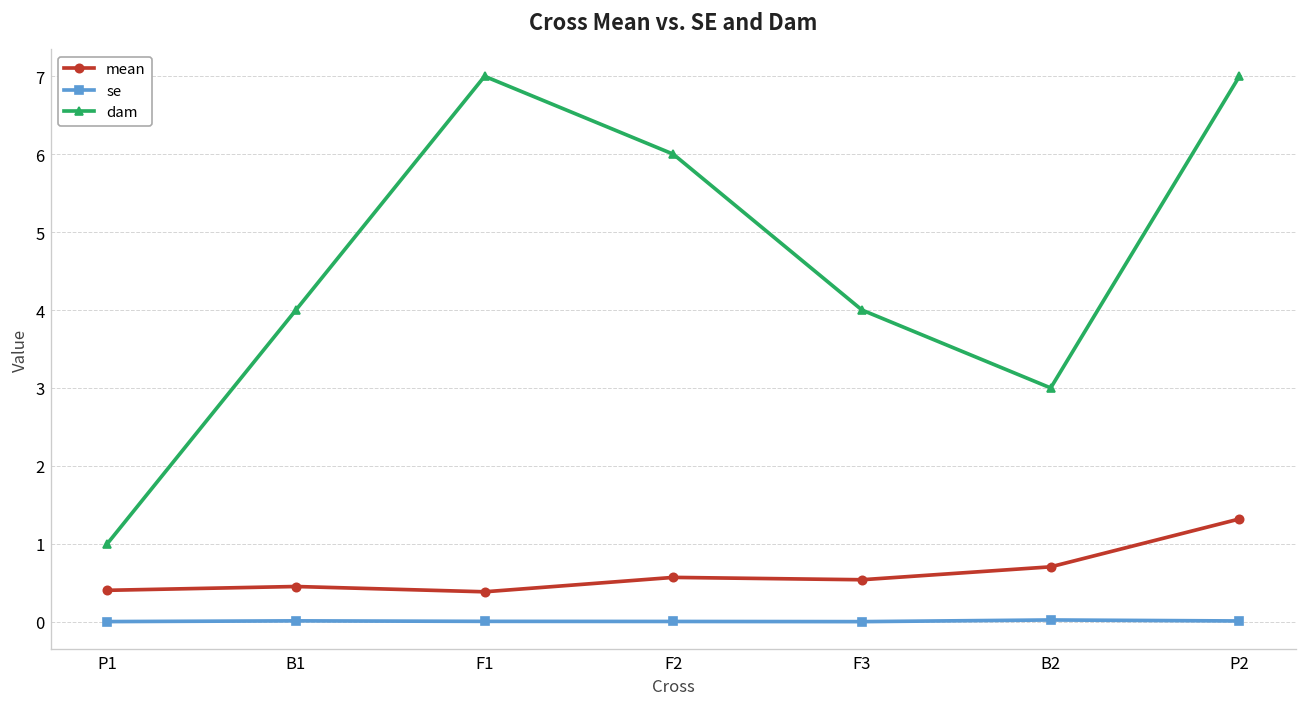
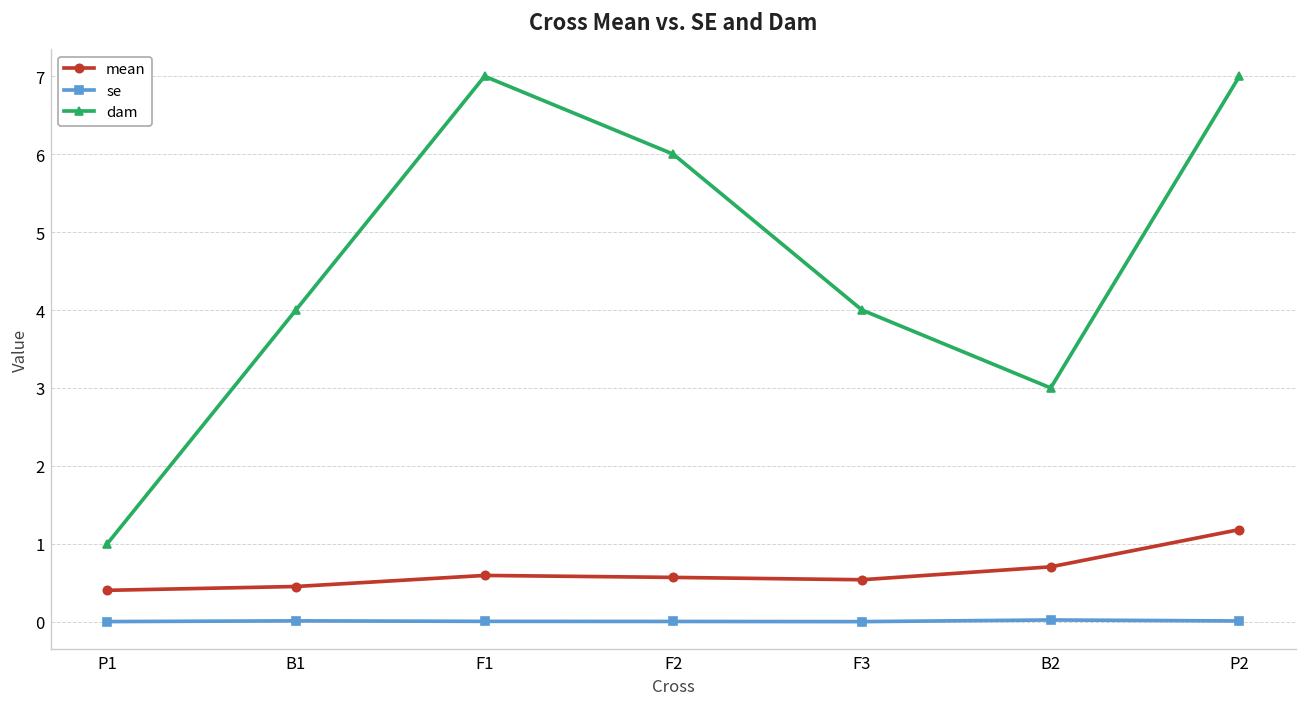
  {
    "mean": {
      "P1": 0.4,
      "B1": 0.5,
-     "F1": 0.4,
+     "F1": 0.6,
      "F2": 0.6,
      "F3": 0.5,
      "B2": 0.7,
-     "P2": 1.3
+     "P2": 1.2
    },
    "se": {
      "P1": 0.0,
      "B1": 0.0,
      "F1": 0.0,
      "F2": 0.0,
      "F3": 0.0,
      "B2": 0.0,
      "P2": 0.0
    },
    "dam": {
      "P1": 1.0,
      "B1": 4.0,
      "F1": 7.0,
      "F2": 6.0,
      "F3": 4.0,
      "B2": 3.0,
      "P2": 7.0
    }
  }
